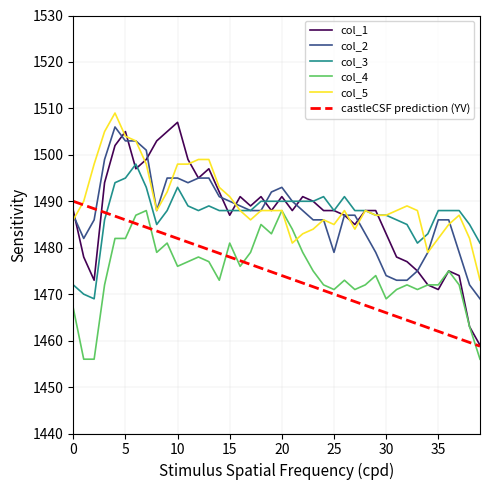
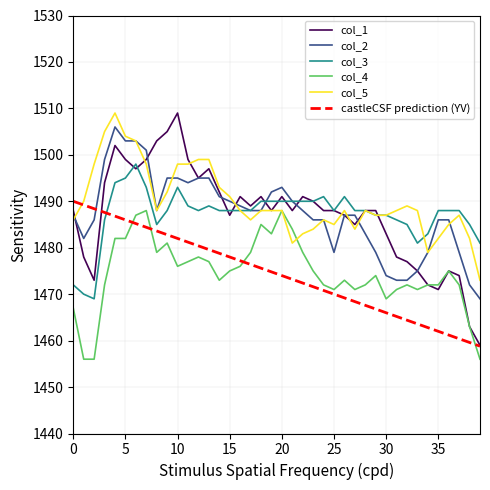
  {
    "col_1": {
      "0": 1488,
-     "5": 1505,
-     "10": 1507,
+     "5": 1499,
+     "10": 1509,
      "15": 1487,
      "20": 1491,
      "30": 1483,
      "35": 1471
    },
    "col_2": {
      "0": 1487,
      "5": 1503,
      "10": 1495,
      "15": 1490,
      "20": 1493,
      "25": 1479,
      "30": 1474,
      "35": 1486
    },
    "col_3": {
      "0": 1472,
      "5": 1495,
      "10": 1493,
      "15": 1488,
      "20": 1490,
      "35": 1488
    },
    "col_4": {
      "0": 1467,
      "5": 1482,
      "10": 1476,
-     "15": 1481,
+     "15": 1475,
      "25": 1471,
      "30": 1469,
      "35": 1472
    },
    "col_5": {
      "0": 1486,
      "5": 1504,
      "10": 1498,
      "15": 1491,
      "25": 1485,
      "35": 1482
    },
    "castleCSF prediction (YV)": {
      "0": 1490,
      "5": 1486,
      "10": 1482,
      "15": 1478,
      "20": 1474,
      "25": 1470,
      "30": 1466,
      "35": 1462
    }
  }
